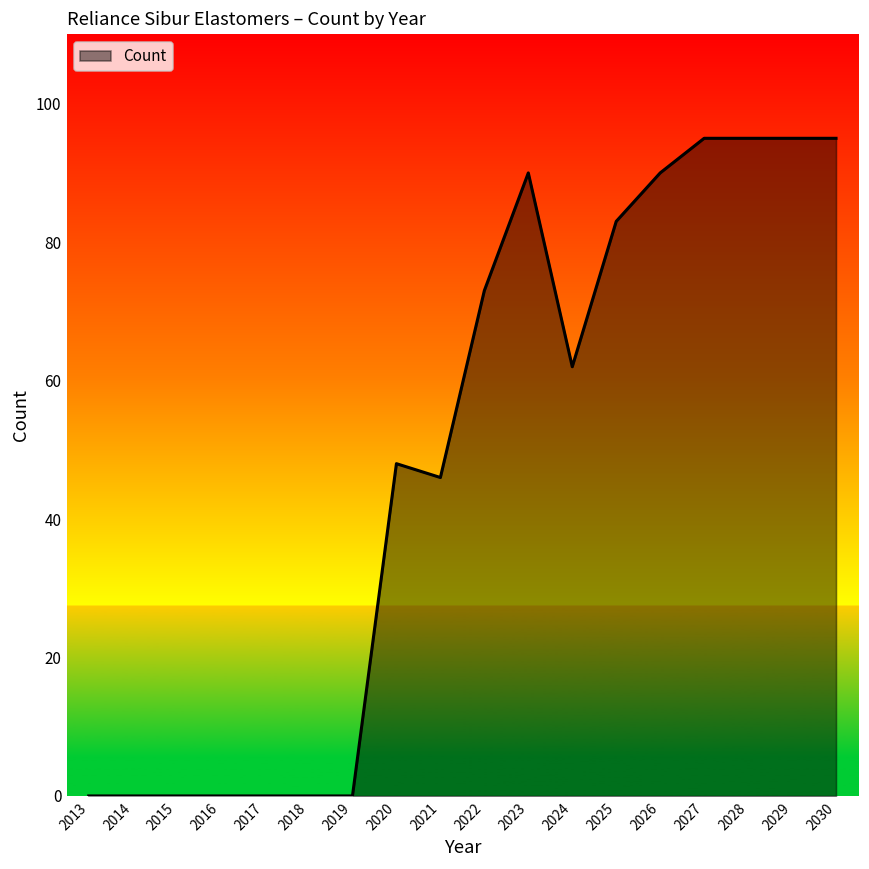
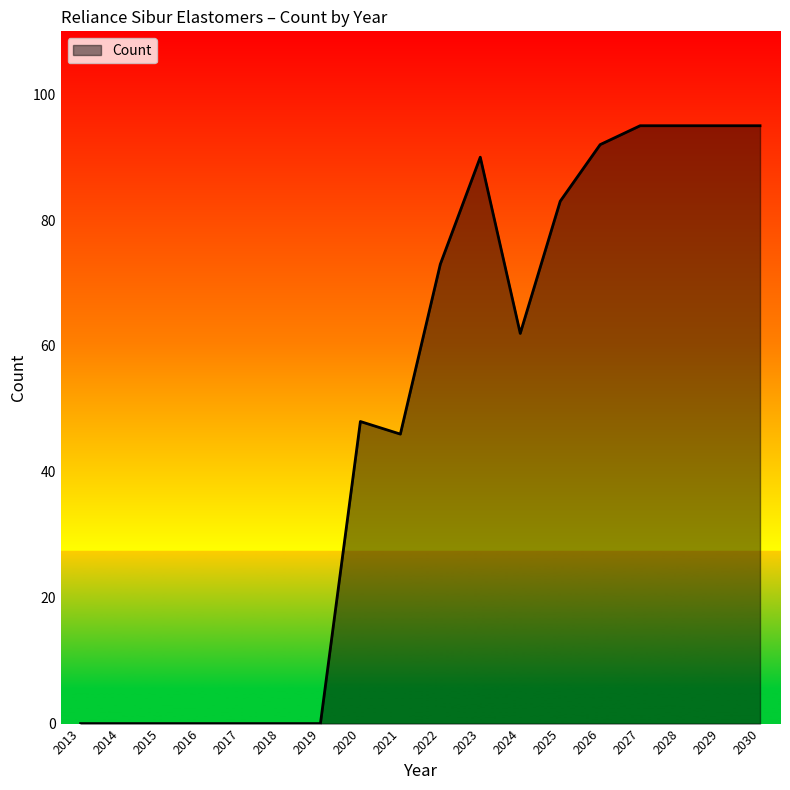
  {
    "2013": 0,
    "2014": 0,
    "2015": 0,
    "2016": 0,
    "2017": 0,
    "2018": 0,
    "2019": 0,
    "2020": 48,
    "2021": 46,
    "2022": 73,
    "2023": 90,
    "2024": 62,
    "2025": 83,
-   "2026": 90,
+   "2026": 92,
    "2027": 95,
    "2028": 95,
    "2029": 95,
    "2030": 95
  }
